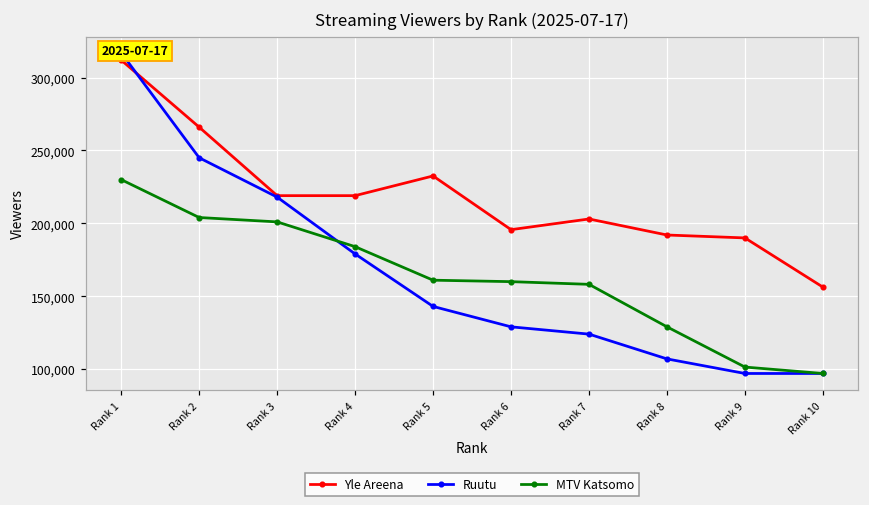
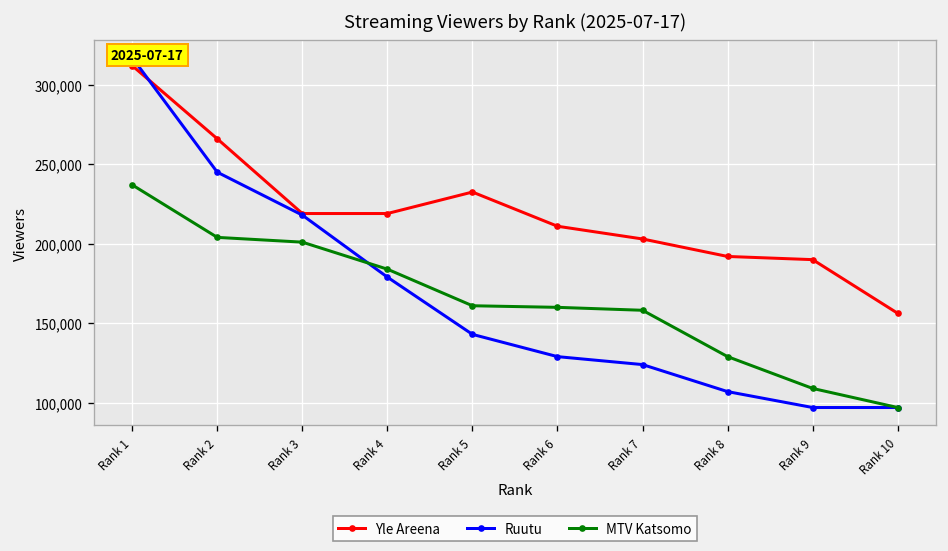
  {
    "Yle Areena": {
      "Rank 2": "266,000",
      "Rank 4": "219,000",
      "Rank 5": "233,000",
-     "Rank 6": "196,000",
+     "Rank 6": "211,000",
      "Rank 7": "203,000",
      "Rank 8": "192,000",
      "Rank 9": "190,000",
      "Rank 10": "156,000"
    },
    "Ruutu": {
      "Rank 2": "245,000",
      "Rank 4": "179,000",
      "Rank 5": "143,000",
      "Rank 6": "129,000",
      "Rank 7": "124,000",
      "Rank 8": "107,000",
      "Rank 9": "97,000"
    },
    "MTV Katsomo": {
-     "Rank 1": "230,000",
+     "Rank 1": "237,000",
      "Rank 2": "204,000",
      "Rank 3": "201,000",
      "Rank 4": "184,000",
      "Rank 5": "161,000",
      "Rank 6": "160,000",
      "Rank 7": "158,000",
      "Rank 8": "129,000",
-     "Rank 9": "101,000"
+     "Rank 9": "109,000"
    }
  }
